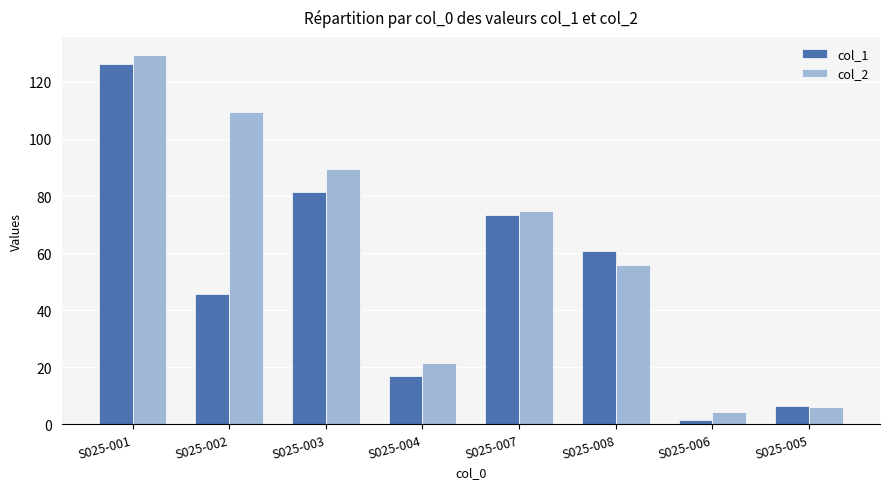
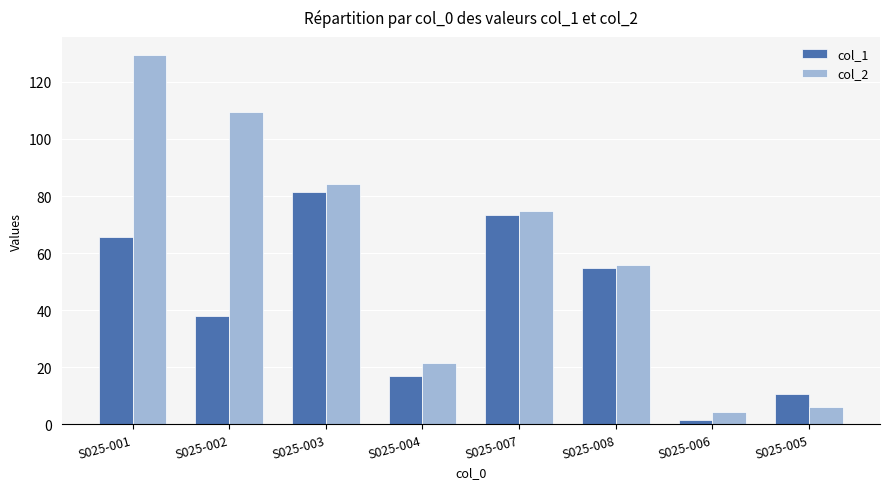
  {
    "col_1": {
-     "S025-001": 126,
-     "S025-002": 46,
+     "S025-001": 66,
+     "S025-002": 38,
      "S025-003": 81,
      "S025-004": 17,
      "S025-007": 73,
-     "S025-008": 61,
+     "S025-008": 55,
      "S025-006": 2,
-     "S025-005": 6
+     "S025-005": 10
    },
    "col_2": {
      "S025-001": 129,
      "S025-002": 109,
-     "S025-003": 90,
+     "S025-003": 84,
      "S025-004": 21,
      "S025-007": 75,
      "S025-008": 56,
      "S025-006": 4,
      "S025-005": 6
    }
  }
